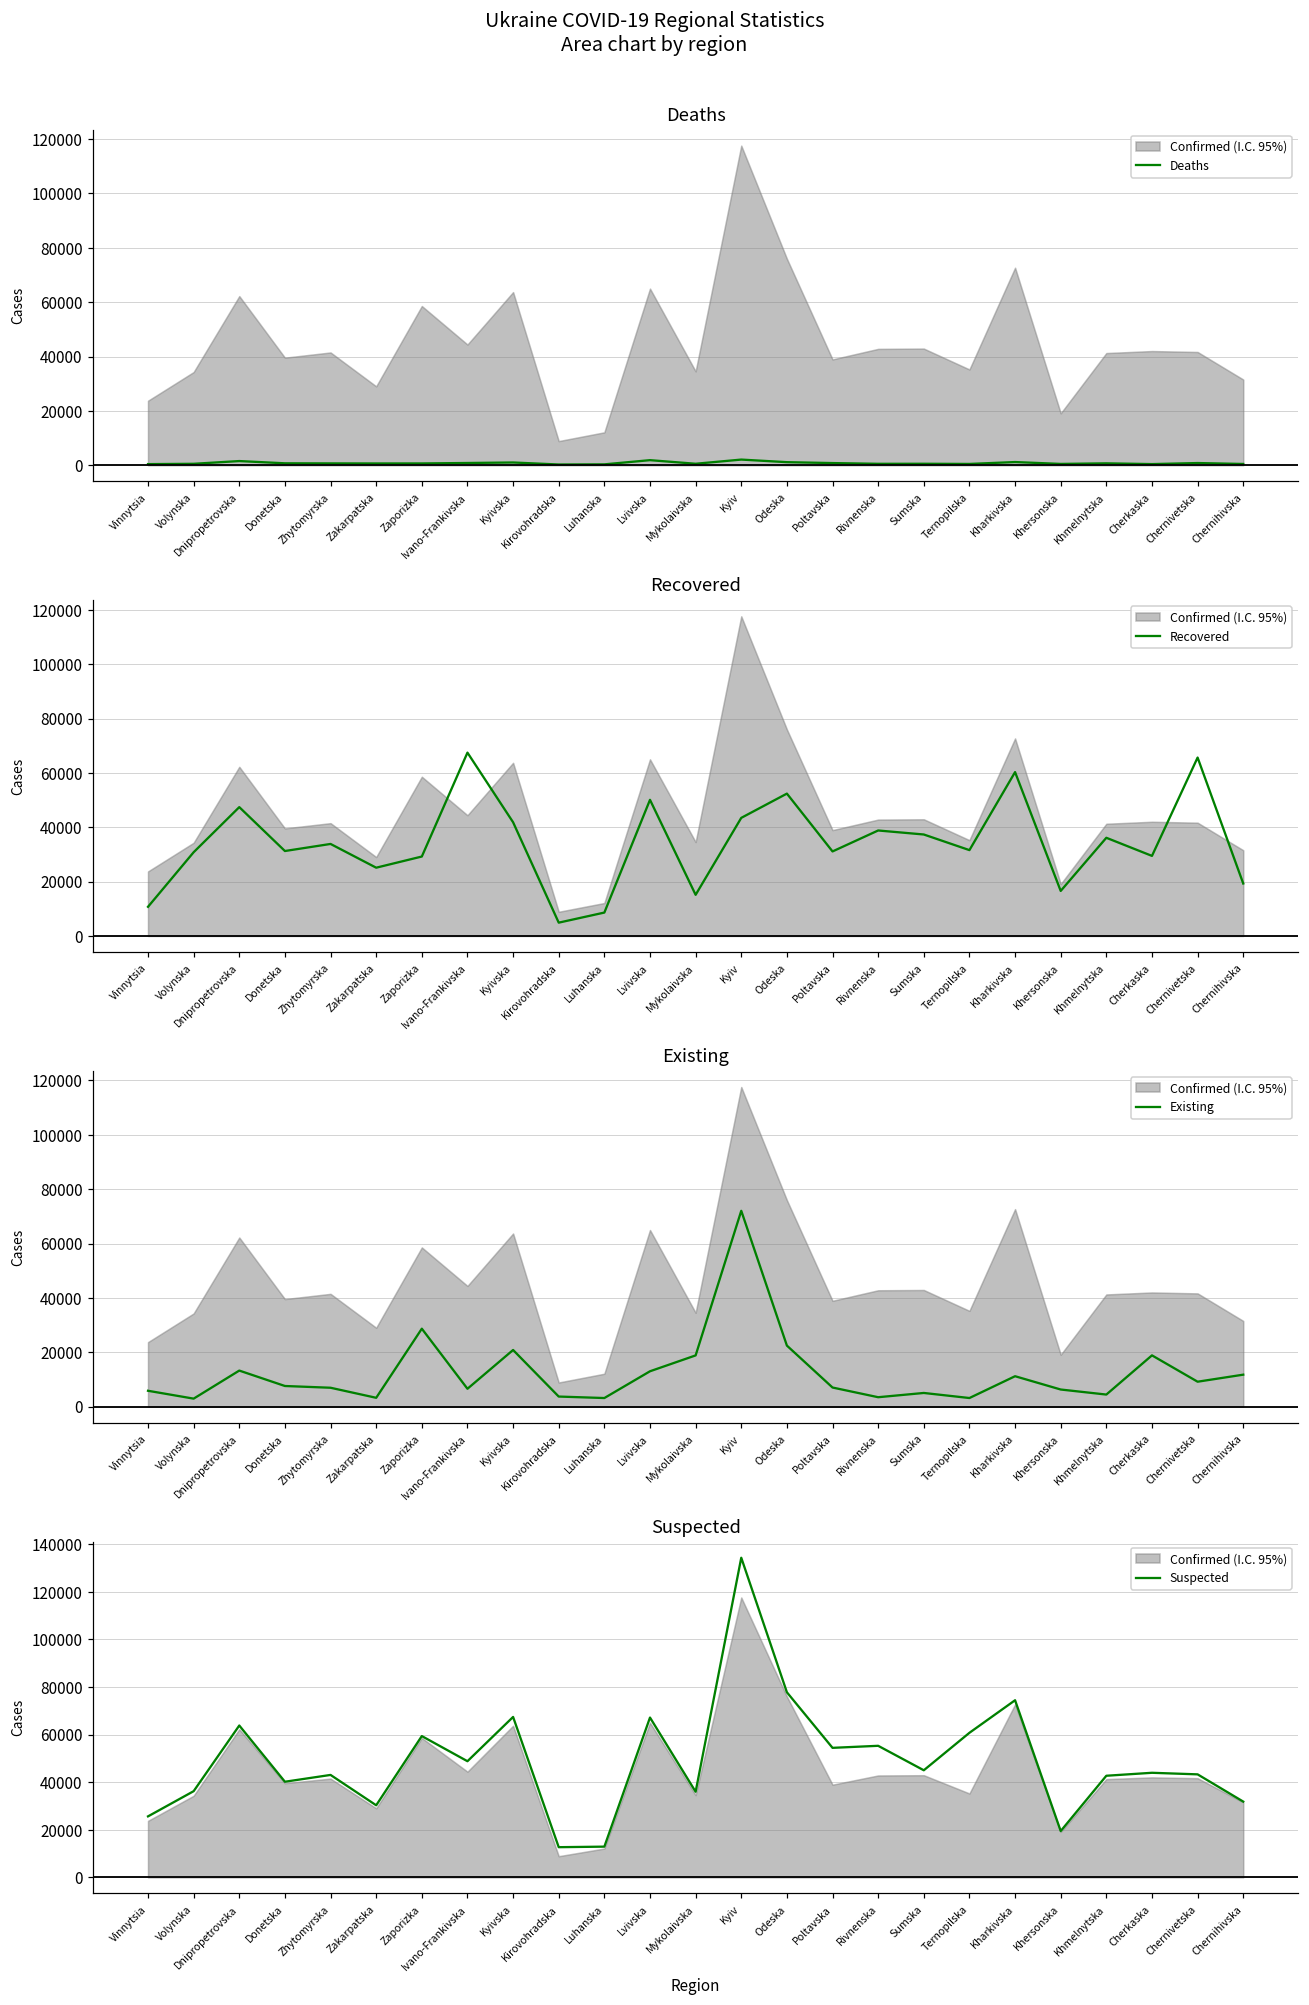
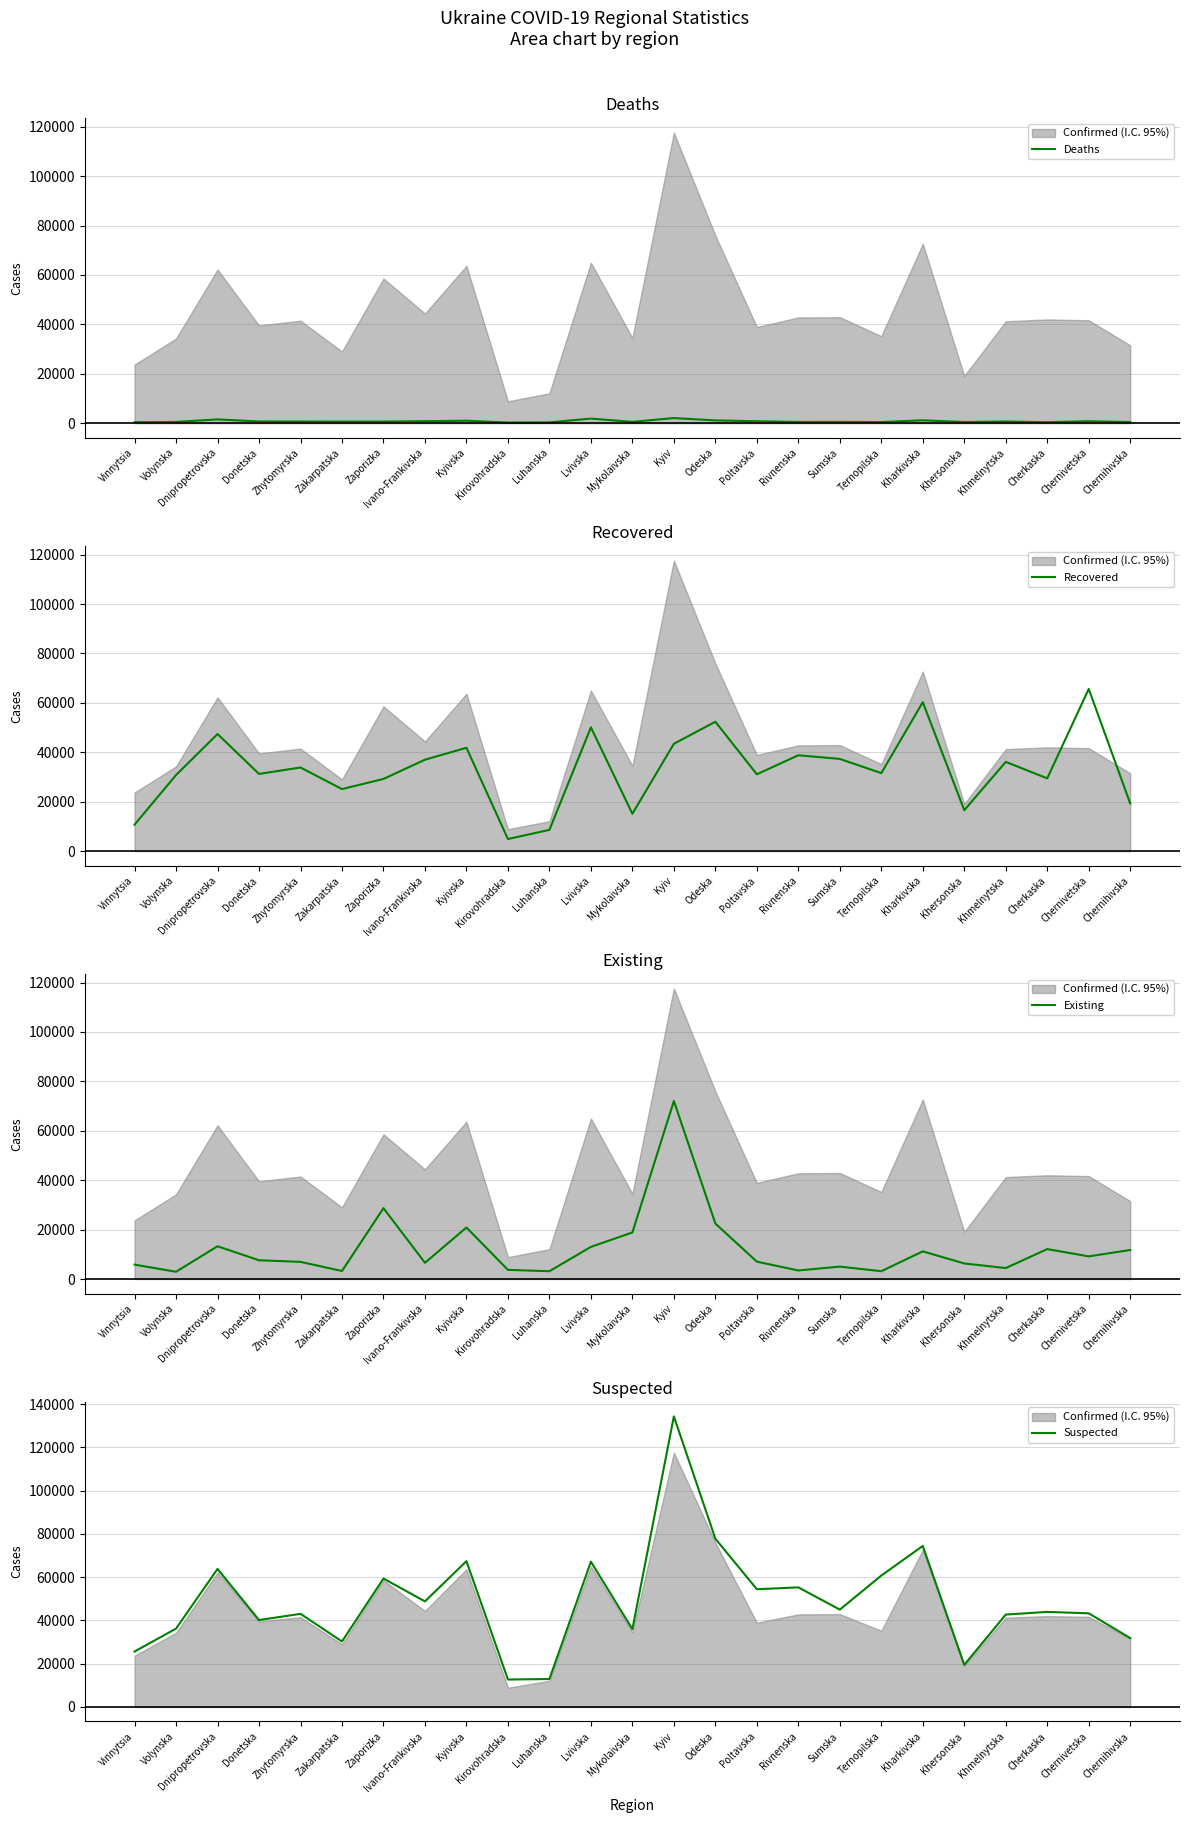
  {
    "Deaths": {
      "Deaths": {
        "Vinnytsia": 0,
        "Volynska": 1000,
        "Dnipropetrovska": 2000,
        "Donetska": 1000,
        "Zhytomyrska": 1000,
        "Zakarpatska": 1000,
        "Zaporizka": 1000,
        "Ivano-Frankivska": 1000,
        "Kyivska": 1000,
        "Kirovohradska": 0,
        "Luhanska": 0,
        "Lvivska": 2000,
        "Mykolaivska": 1000,
        "Kyiv": 2000,
        "Odeska": 1000,
        "Poltavska": 1000,
        "Rivnenska": 1000,
        "Sumska": 1000,
        "Ternopilska": 0,
        "Kharkivska": 1000,
        "Khersonska": 0,
        "Khmelnytska": 1000,
        "Cherkaska": 0,
        "Chernivetska": 1000,
        "Chernihivska": 0
      },
      "Confirmed (I.C. 95%)": {
        "Vinnytsia": 24000,
        "Volynska": 34000,
        "Dnipropetrovska": 62000,
        "Donetska": 40000,
        "Zhytomyrska": 41000,
        "Zakarpatska": 29000,
        "Zaporizka": 59000,
        "Ivano-Frankivska": 44000,
        "Kyivska": 64000,
        "Kirovohradska": 9000,
        "Luhanska": 12000,
        "Lvivska": 65000,
        "Mykolaivska": 35000,
        "Kyiv": 118000,
        "Odeska": 76000,
        "Poltavska": 39000,
        "Rivnenska": 43000,
        "Sumska": 43000,
        "Ternopilska": 35000,
        "Kharkivska": 73000,
        "Khersonska": 19000,
        "Khmelnytska": 41000,
        "Cherkaska": 42000,
        "Chernivetska": 42000,
        "Chernihivska": 32000
      }
    },
    "Recovered": {
      "Recovered": {
        "Vinnytsia": 11000,
        "Volynska": 31000,
        "Dnipropetrovska": 47000,
        "Donetska": 31000,
        "Zhytomyrska": 34000,
        "Zakarpatska": 25000,
        "Zaporizka": 29000,
-       "Ivano-Frankivska": 67000,
+       "Ivano-Frankivska": 37000,
        "Kyivska": 42000,
        "Kirovohradska": 5000,
        "Luhanska": 9000,
        "Lvivska": 50000,
        "Mykolaivska": 15000,
        "Kyiv": 43000,
        "Odeska": 52000,
        "Poltavska": 31000,
        "Rivnenska": 39000,
        "Sumska": 37000,
        "Ternopilska": 32000,
        "Kharkivska": 60000,
        "Khersonska": 17000,
        "Khmelnytska": 36000,
        "Cherkaska": 29000,
        "Chernivetska": 66000,
        "Chernihivska": 19000
      },
      "Confirmed (I.C. 95%)": {
        "Vinnytsia": 24000,
        "Volynska": 34000,
        "Dnipropetrovska": 62000,
        "Donetska": 40000,
        "Zhytomyrska": 41000,
        "Zakarpatska": 29000,
        "Zaporizka": 59000,
        "Ivano-Frankivska": 44000,
        "Kyivska": 64000,
        "Kirovohradska": 9000,
        "Luhanska": 12000,
        "Lvivska": 65000,
        "Mykolaivska": 35000,
        "Kyiv": 118000,
        "Odeska": 76000,
        "Poltavska": 39000,
        "Rivnenska": 43000,
        "Sumska": 43000,
        "Ternopilska": 35000,
        "Kharkivska": 73000,
        "Khersonska": 19000,
        "Khmelnytska": 41000,
        "Cherkaska": 42000,
        "Chernivetska": 42000,
        "Chernihivska": 32000
      }
    },
    "Existing": {
      "Existing": {
        "Vinnytsia": 6000,
        "Volynska": 3000,
        "Dnipropetrovska": 13000,
        "Donetska": 8000,
        "Zhytomyrska": 7000,
        "Zakarpatska": 3000,
        "Zaporizka": 29000,
        "Ivano-Frankivska": 7000,
        "Kyivska": 21000,
        "Kirovohradska": 4000,
        "Luhanska": 3000,
        "Lvivska": 13000,
        "Mykolaivska": 19000,
        "Kyiv": 72000,
        "Odeska": 22000,
        "Poltavska": 7000,
        "Rivnenska": 3000,
        "Sumska": 5000,
        "Ternopilska": 3000,
        "Kharkivska": 11000,
        "Khersonska": 6000,
        "Khmelnytska": 4000,
-       "Cherkaska": 19000,
+       "Cherkaska": 12000,
        "Chernivetska": 9000,
        "Chernihivska": 12000
      },
      "Confirmed (I.C. 95%)": {
        "Vinnytsia": 24000,
        "Volynska": 34000,
        "Dnipropetrovska": 62000,
        "Donetska": 40000,
        "Zhytomyrska": 41000,
        "Zakarpatska": 29000,
        "Zaporizka": 59000,
        "Ivano-Frankivska": 44000,
        "Kyivska": 64000,
        "Kirovohradska": 9000,
        "Luhanska": 12000,
        "Lvivska": 65000,
        "Mykolaivska": 35000,
        "Kyiv": 118000,
        "Odeska": 76000,
        "Poltavska": 39000,
        "Rivnenska": 43000,
        "Sumska": 43000,
        "Ternopilska": 35000,
        "Kharkivska": 73000,
        "Khersonska": 19000,
        "Khmelnytska": 41000,
        "Cherkaska": 42000,
        "Chernivetska": 42000,
        "Chernihivska": 32000
      }
    },
    "Suspected": {
      "Suspected": {
        "Vinnytsia": 26000,
        "Volynska": 36000,
        "Dnipropetrovska": 64000,
        "Zhytomyrska": 43000,
        "Zakarpatska": 30000,
        "Ivano-Frankivska": 49000,
        "Kyivska": 67000,
        "Kirovohradska": 13000,
        "Lvivska": 67000,
        "Mykolaivska": 36000,
        "Kyiv": 134000,
        "Odeska": 78000,
        "Poltavska": 54000,
        "Rivnenska": 55000,
        "Sumska": 45000,
        "Ternopilska": 61000,
        "Kharkivska": 74000,
        "Khmelnytska": 43000,
        "Cherkaska": 44000,
        "Chernivetska": 43000
      },
      "Confirmed (I.C. 95%)": {
        "Vinnytsia": 24000,
        "Volynska": 34000,
        "Dnipropetrovska": 62000,
        "Zhytomyrska": 41000,
        "Zakarpatska": 29000,
        "Ivano-Frankivska": 44000,
        "Kyivska": 64000,
        "Kirovohradska": 9000,
        "Lvivska": 65000,
        "Mykolaivska": 35000,
        "Kyiv": 118000,
        "Odeska": 76000,
        "Poltavska": 39000,
        "Rivnenska": 43000,
        "Sumska": 43000,
        "Ternopilska": 35000,
        "Kharkivska": 73000,
        "Khmelnytska": 41000,
        "Cherkaska": 42000,
        "Chernivetska": 42000
      }
    }
  }
